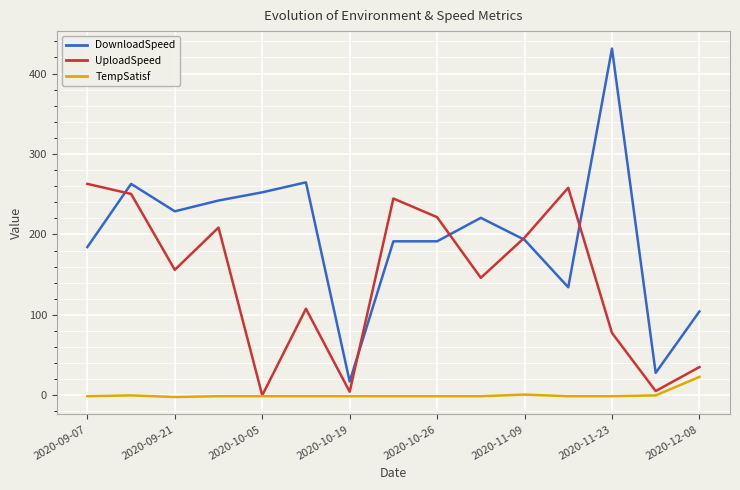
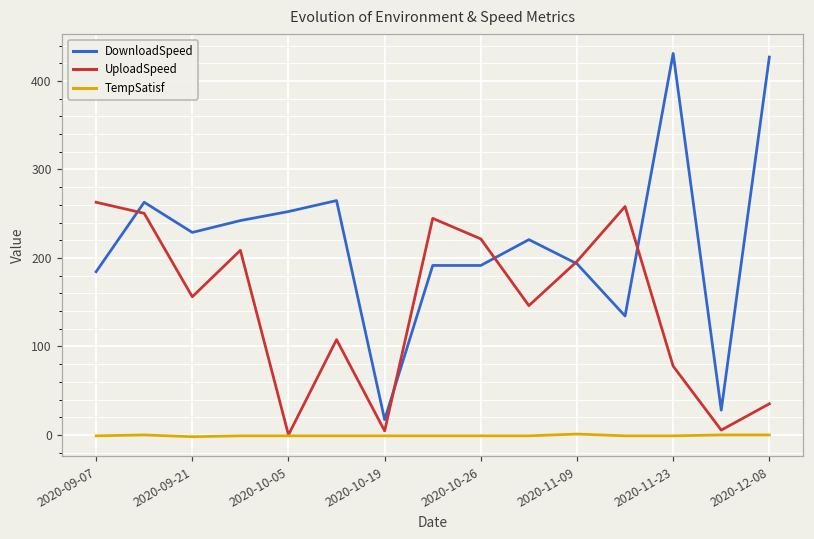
  {
    "DownloadSpeed": {
      "2020-09-07": 180,
      "2020-09-21": 230,
      "2020-10-05": 250,
      "2020-10-19": 20,
      "2020-11-23": 430,
-     "2020-12-08": 100
+     "2020-12-08": 430
    },
    "UploadSpeed": {
      "2020-09-07": 260,
      "2020-09-21": 160,
      "2020-10-19": 0,
      "2020-11-23": 80,
      "2020-12-08": 40
    },
    "TempSatisf": {
      "2020-09-07": 0,
      "2020-09-21": 0,
      "2020-10-19": 0,
      "2020-11-09": 0,
      "2020-11-23": 0,
-     "2020-12-08": 20
+     "2020-12-08": 0
    }
  }
